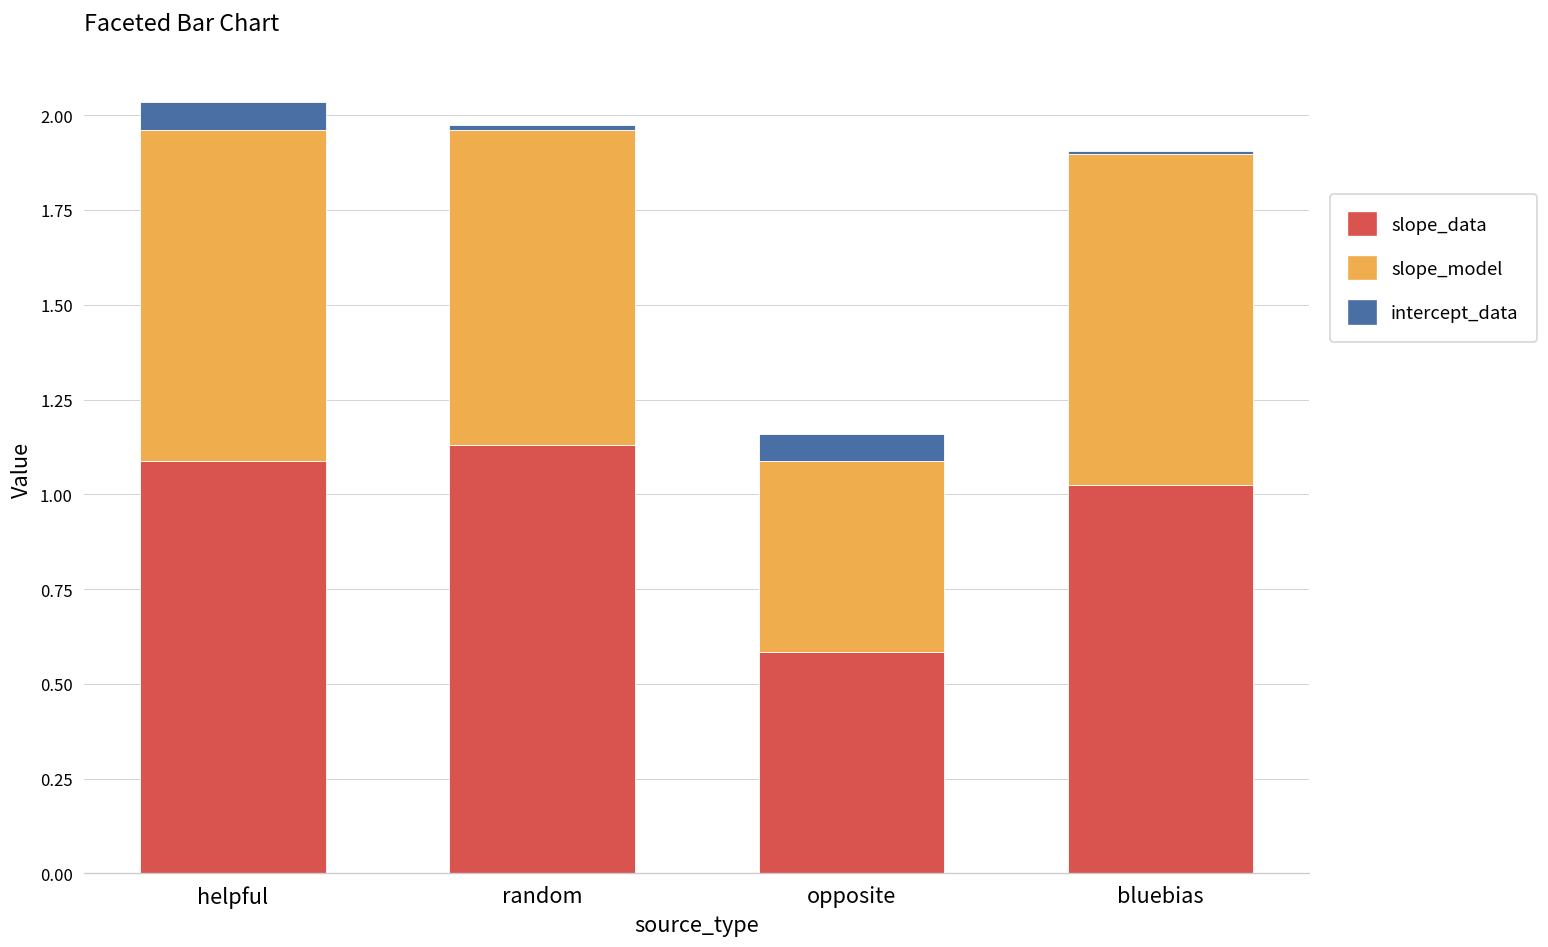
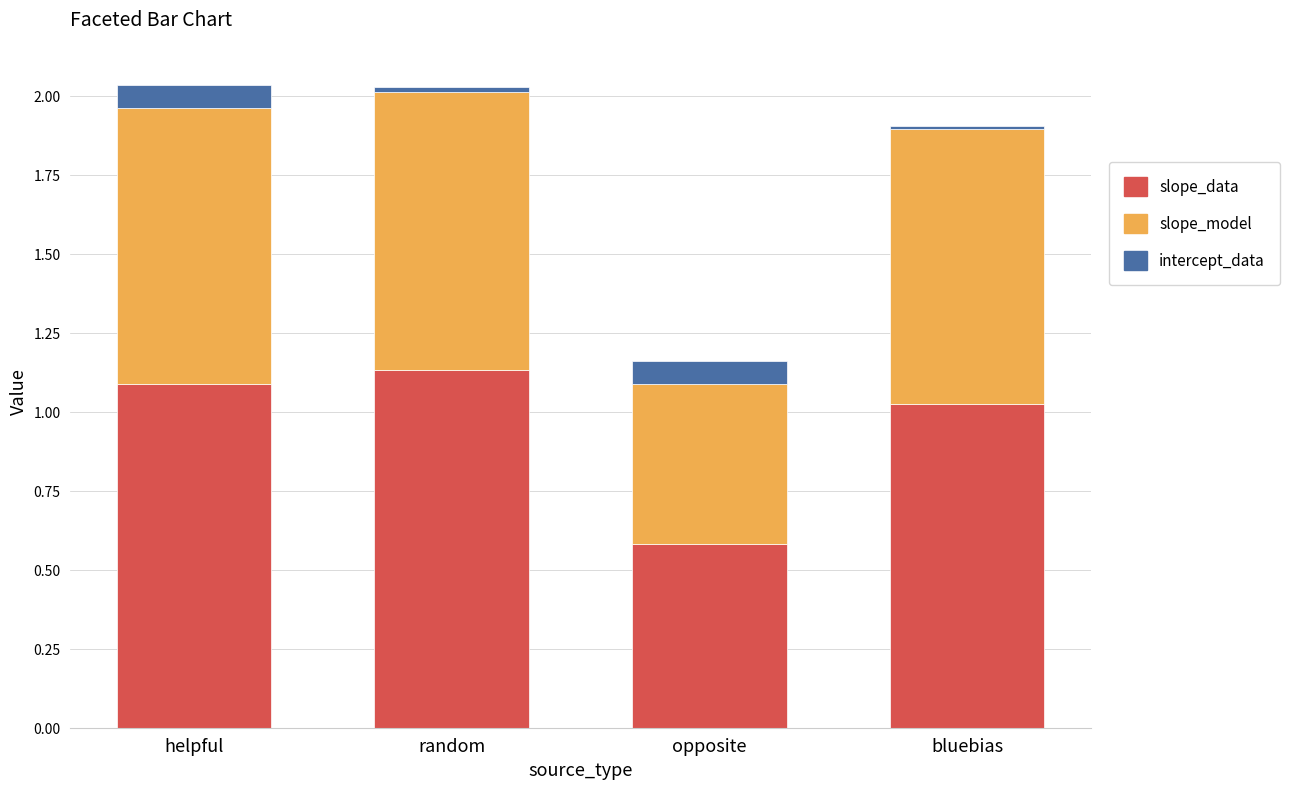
  {
    "slope_data": {
      "helpful": 1.09,
      "random": 1.13,
      "opposite": 0.58,
      "bluebias": 1.02
    },
    "slope_model": {
      "helpful": 0.87,
-     "random": 0.83,
+     "random": 0.88,
      "opposite": 0.50,
      "bluebias": 0.87
    },
    "intercept_data": {
      "helpful": 0.07,
      "random": 0.01,
      "opposite": 0.07,
      "bluebias": 0.01
    }
  }
